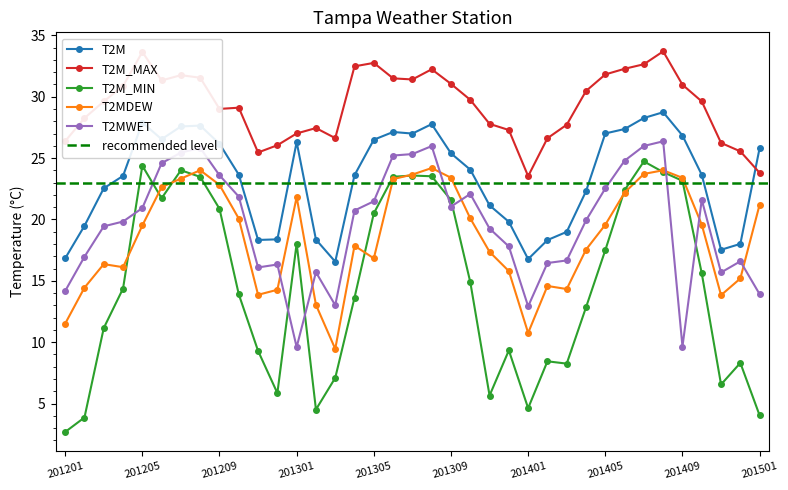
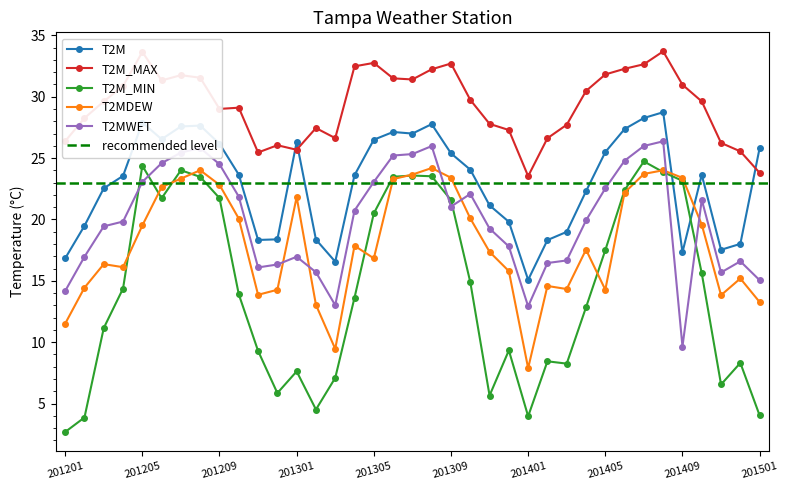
  {
    "T2M": {
      "201201": 16.8,
      "201301": 26.3,
      "201305": 26.5,
      "201309": 25.4,
-     "201401": 16.8,
-     "201405": 27.0,
-     "201409": 26.8,
+     "201401": 15.1,
+     "201405": 25.5,
+     "201409": 17.3,
      "201501": 25.8
    },
    "T2M_MAX": {
-     "201301": 27.0,
+     "201301": 25.7,
      "201305": 32.8,
-     "201309": 31.1,
+     "201309": 32.7,
      "201401": 23.5,
      "201405": 31.8,
      "201409": 31.0,
      "201501": 23.8
    },
    "T2M_MIN": {
      "201201": 2.7,
      "201205": 24.4,
-     "201209": 20.9,
-     "201301": 18.0,
+     "201209": 21.7,
+     "201301": 7.6,
      "201305": 20.5,
      "201309": 21.6,
-     "201401": 4.6,
+     "201401": 4.0,
      "201405": 17.5,
      "201409": 23.2,
      "201501": 4.0
    },
    "T2MDEW": {
      "201201": 11.5,
      "201205": 19.5,
      "201209": 22.8,
      "201301": 21.8,
      "201305": 16.8,
      "201309": 23.4,
-     "201401": 10.8,
-     "201405": 19.6,
+     "201401": 7.9,
+     "201405": 14.3,
      "201409": 23.4,
-     "201501": 21.2
+     "201501": 13.3
    },
    "T2MWET": {
      "201201": 14.2,
-     "201205": 20.9,
-     "201209": 23.6,
-     "201301": 9.6,
-     "201305": 21.5,
+     "201205": 23.1,
+     "201209": 24.5,
+     "201301": 17.0,
+     "201305": 23.1,
      "201309": 21.1,
      "201401": 12.9,
      "201405": 22.5,
      "201409": 9.6,
-     "201501": 13.9
+     "201501": 15.1
    }
  }
